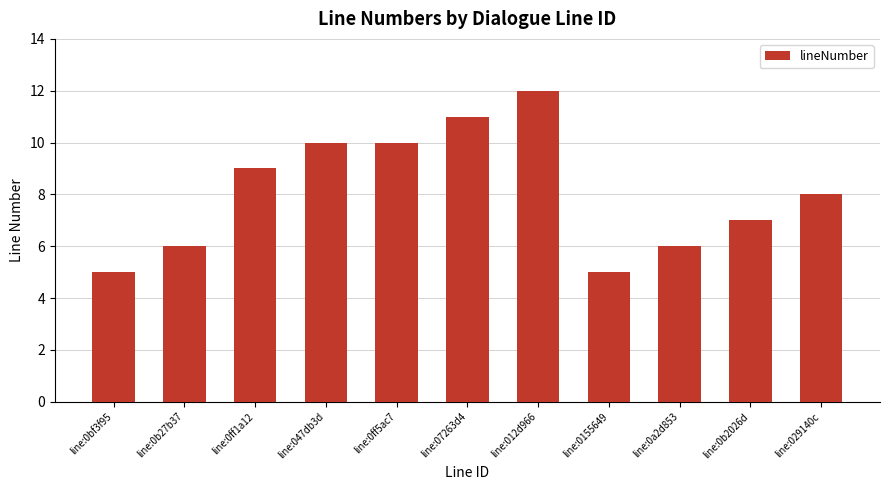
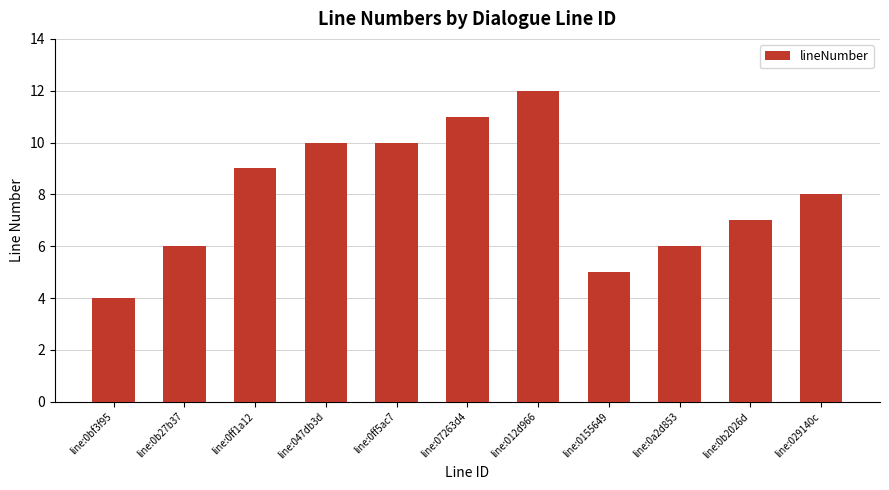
  {
-   "line:0bf3f95": 5,
+   "line:0bf3f95": 4,
    "line:0b27b37": 6,
    "line:0ff1a12": 9,
    "line:047db3d": 10,
    "line:0ff5ac7": 10,
    "line:07263d4": 11,
    "line:012d966": 12,
    "line:0155649": 5,
    "line:0a2d853": 6,
    "line:0b2026d": 7,
    "line:029140c": 8
  }
